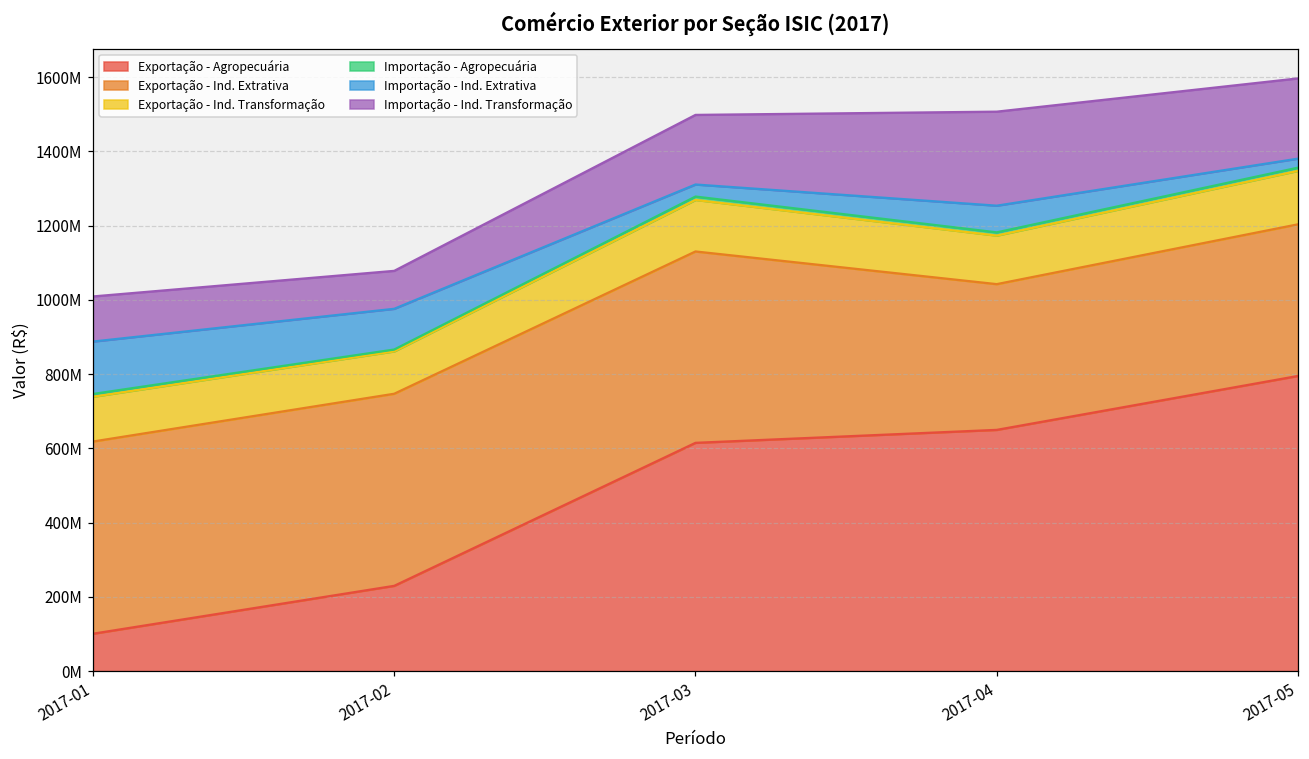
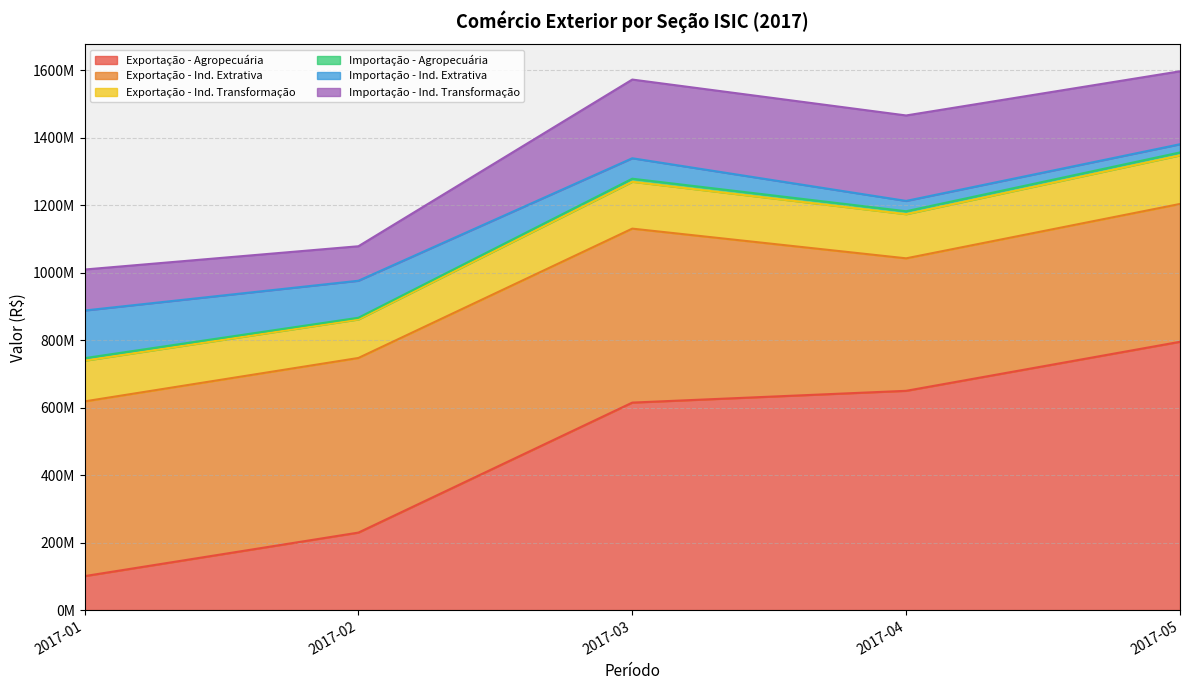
  {
    "Exportação - Ind. Transformação": {
      "2017-03": 140000000,
      "2017-04": 130000000,
      "2017-05": 140000000
    },
    "Importação - Agropecuária": {
      "2017-03": 10000000,
      "2017-04": 10000000,
      "2017-05": 10000000
    },
    "Importação - Ind. Extrativa": {
      "2017-01": 140000000,
      "2017-02": 110000000,
-     "2017-03": 30000000,
-     "2017-04": 70000000,
+     "2017-03": 60000000,
+     "2017-04": 30000000,
      "2017-05": 20000000
    },
    "Importação - Ind. Transformação": {
      "2017-01": 120000000,
      "2017-02": 100000000,
-     "2017-03": 190000000,
+     "2017-03": 230000000,
      "2017-04": 250000000,
      "2017-05": 220000000
    }
  }
